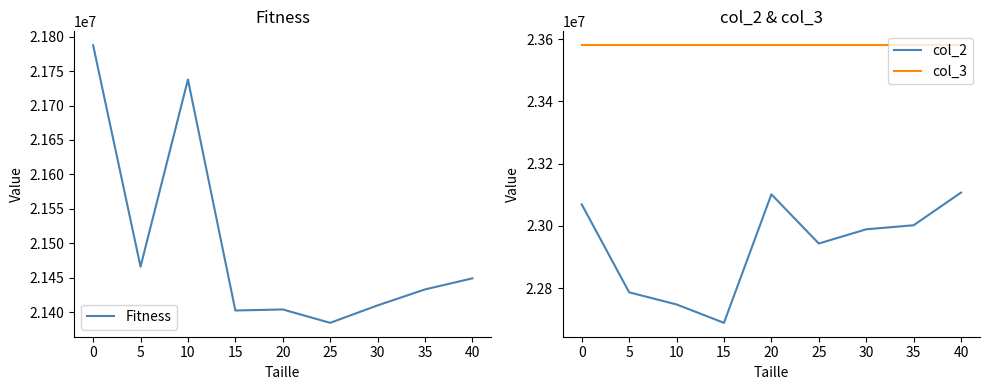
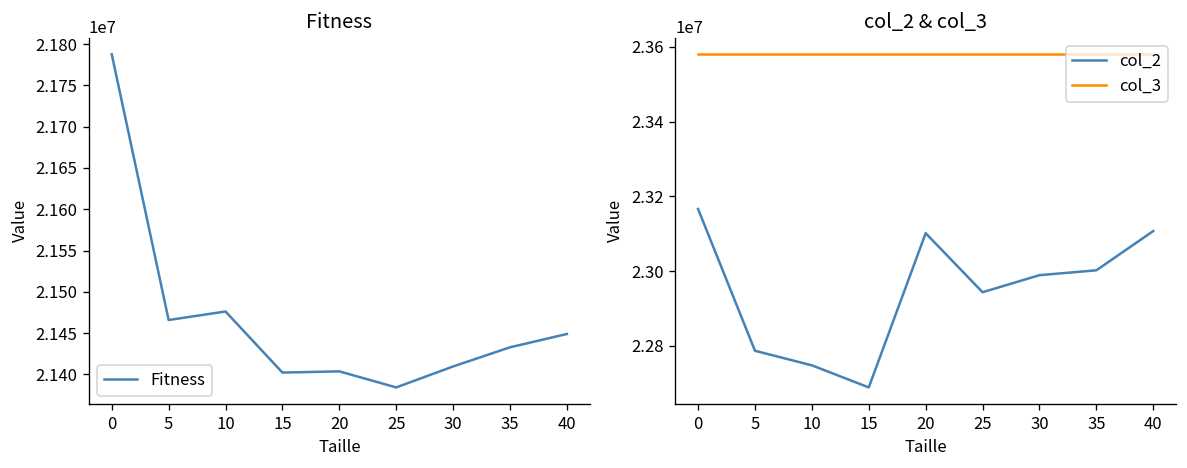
  {
    "Fitness": {
      "0": 21790000,
      "5": 21470000,
-     "10": 21740000,
+     "10": 21480000,
      "15": 21400000,
      "20": 21400000,
      "25": 21380000,
      "30": 21410000,
      "35": 21430000,
      "40": 21450000
    },
    "col_2 & col_3": {
      "col_2": {
-       "0": 23070000,
+       "0": 23170000,
        "5": 22790000,
        "10": 22750000,
        "15": 22690000,
        "20": 23100000,
        "25": 22940000,
        "30": 22990000,
        "35": 23000000,
        "40": 23110000
      },
      "col_3": {
        "0": 23580000,
        "5": 23580000,
        "10": 23580000,
        "15": 23580000,
        "20": 23580000,
        "25": 23580000,
        "30": 23580000
      }
    }
  }
